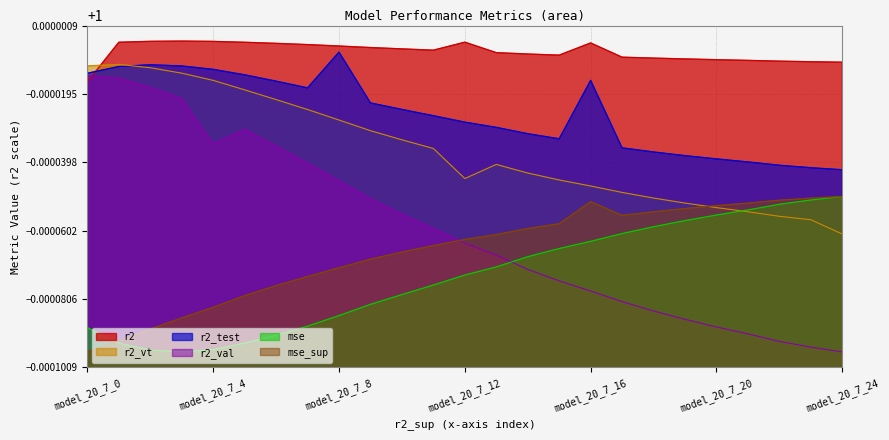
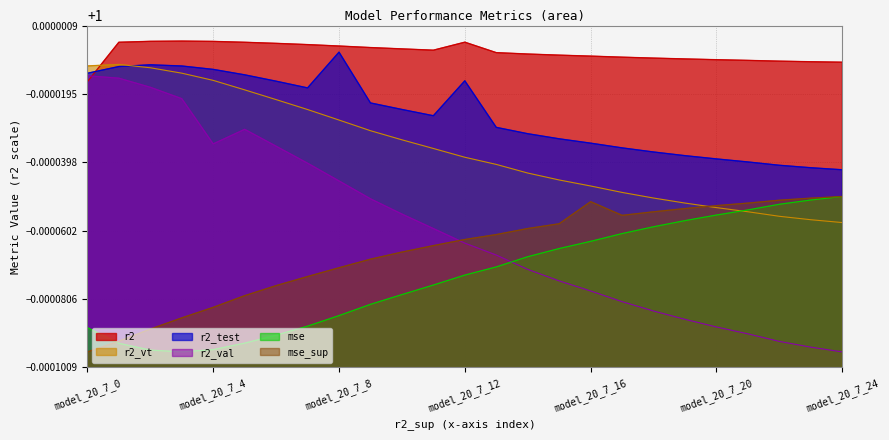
  {
    "r2": {
      "model_20_7_0": 0.999984,
      "model_20_7_4": 0.999996,
      "model_20_7_8": 0.999995,
      "model_20_7_12": 0.999996,
-     "model_20_7_16": 0.999996,
+     "model_20_7_16": 0.999992,
      "model_20_7_20": 0.999991,
      "model_20_7_24": 0.999990
    },
    "r2_vt": {
      "model_20_7_0": 0.999989,
      "model_20_7_4": 0.999985,
      "model_20_7_8": 0.999973,
-     "model_20_7_12": 0.999955,
+     "model_20_7_12": 0.999962,
      "model_20_7_16": 0.999953,
-     "model_20_7_24": 0.999939
+     "model_20_7_24": 0.999942
    },
    "r2_test": {
      "model_20_7_0": 0.999987,
      "model_20_7_4": 0.999988,
      "model_20_7_8": 0.999993,
-     "model_20_7_12": 0.999972,
-     "model_20_7_16": 0.999985,
+     "model_20_7_12": 0.999984,
+     "model_20_7_16": 0.999966,
      "model_20_7_20": 0.999961,
      "model_20_7_24": 0.999958
    },
    "r2_val": {
      "model_20_7_0": 0.999986,
      "model_20_7_4": 0.999966,
      "model_20_7_8": 0.999955,
      "model_20_7_12": 0.999936,
      "model_20_7_16": 0.999922,
      "model_20_7_20": 0.999911,
      "model_20_7_24": 0.999904
    },
    "mse": {
      "model_20_7_0": 0.999911,
      "model_20_7_8": 0.999915,
      "model_20_7_12": 0.999927,
      "model_20_7_16": 0.999937,
      "model_20_7_20": 0.999944
    },
    "mse_sup": {
      "model_20_7_0": 0.999904,
      "model_20_7_4": 0.999917,
      "model_20_7_8": 0.999929,
      "model_20_7_12": 0.999937,
      "model_20_7_16": 0.999948
    }
  }
